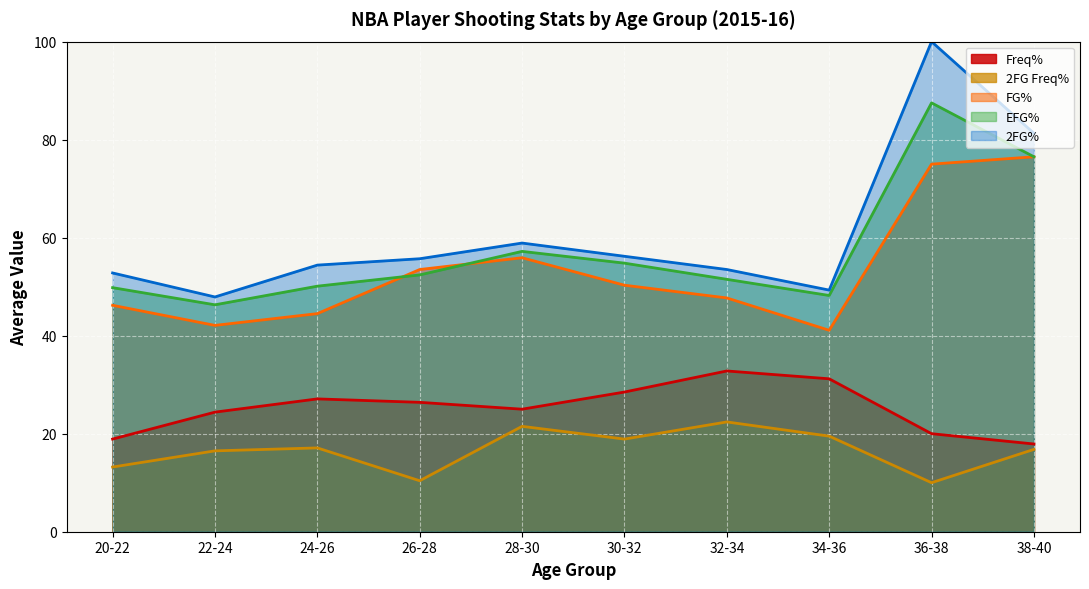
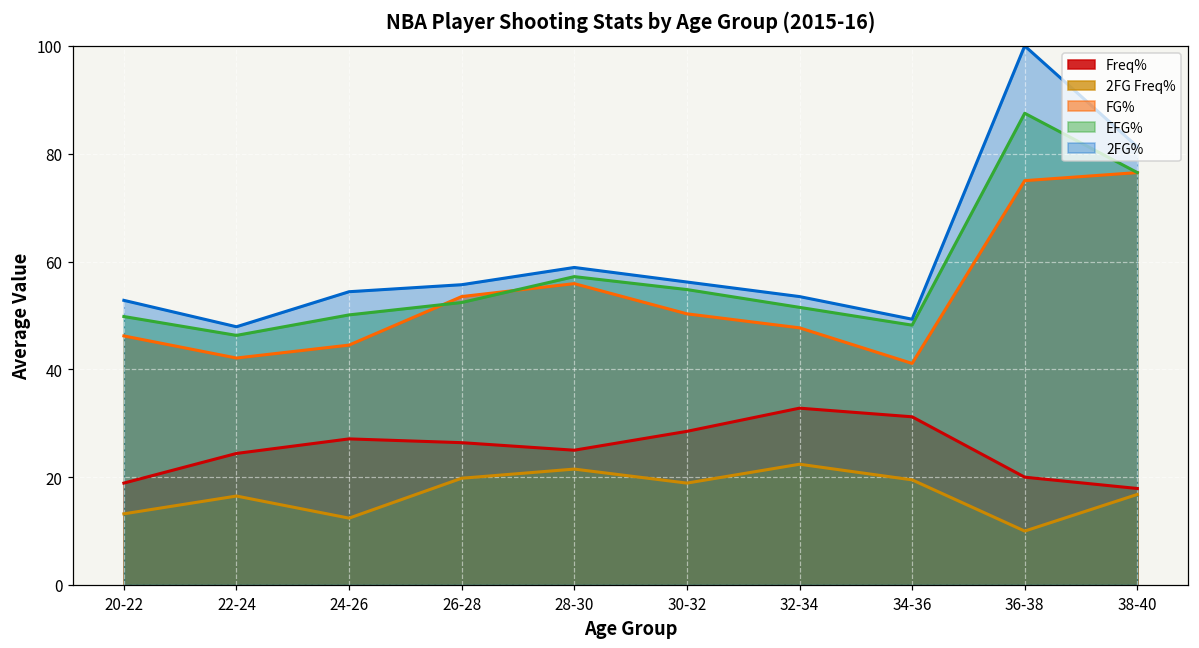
  {
    "Freq%": {
      "20-22": 19,
      "22-24": 24,
      "24-26": 27,
      "26-28": 26,
      "28-30": 25,
      "30-32": 29,
      "32-34": 33,
      "34-36": 31,
      "36-38": 20,
      "38-40": 18
    },
    "2FG Freq%": {
      "20-22": 13,
      "22-24": 17,
-     "24-26": 17,
-     "26-28": 10,
+     "24-26": 12,
+     "26-28": 20,
      "28-30": 22,
      "30-32": 19,
      "32-34": 22,
      "34-36": 20,
      "36-38": 10,
      "38-40": 17
    },
    "FG%": {
      "20-22": 46,
      "22-24": 42,
      "24-26": 45,
      "26-28": 54,
      "28-30": 56,
      "30-32": 50,
      "32-34": 48,
      "34-36": 41,
      "36-38": 75
    },
    "EFG%": {
      "20-22": 50,
      "22-24": 46,
      "24-26": 50,
      "26-28": 52,
      "28-30": 57,
      "30-32": 55,
      "32-34": 52,
      "34-36": 48,
      "36-38": 88
    },
    "2FG%": {
      "20-22": 53,
      "22-24": 48,
      "24-26": 54,
      "26-28": 56,
      "28-30": 59,
      "30-32": 56,
      "32-34": 54,
      "34-36": 49,
      "36-38": 100
    }
  }
